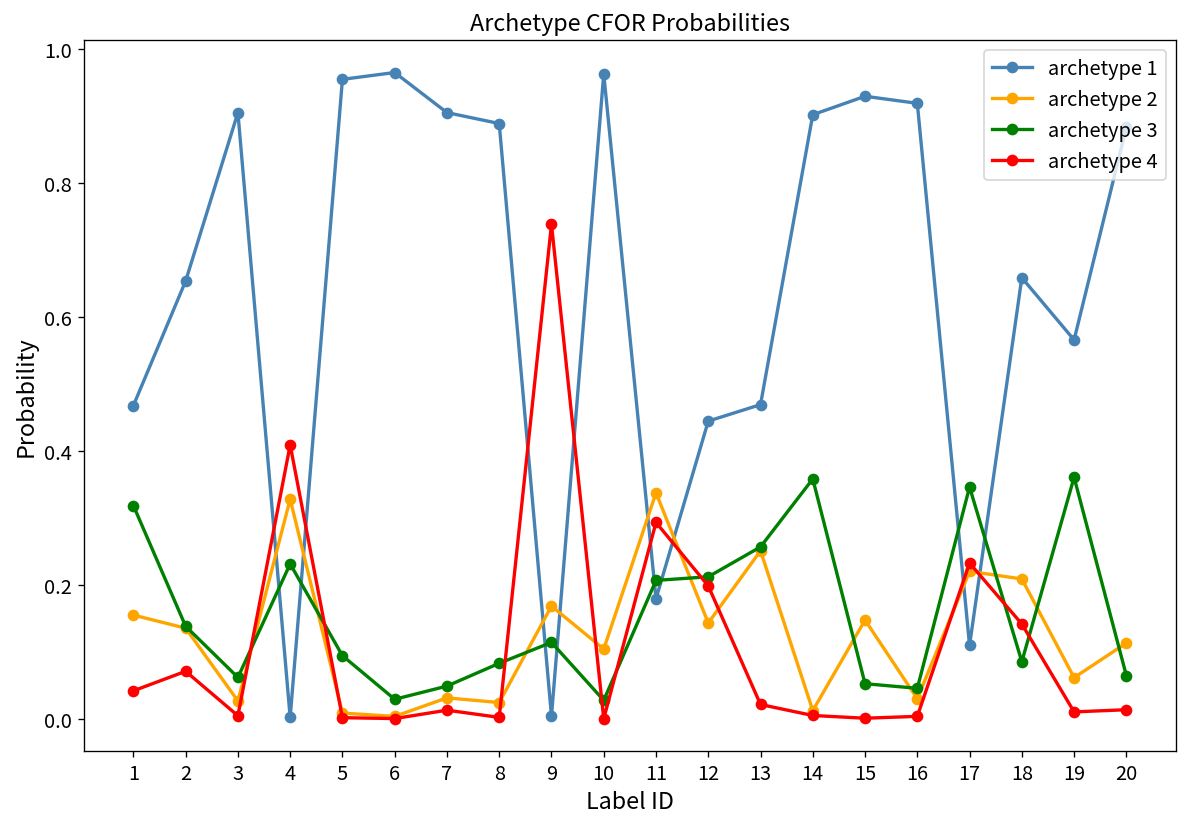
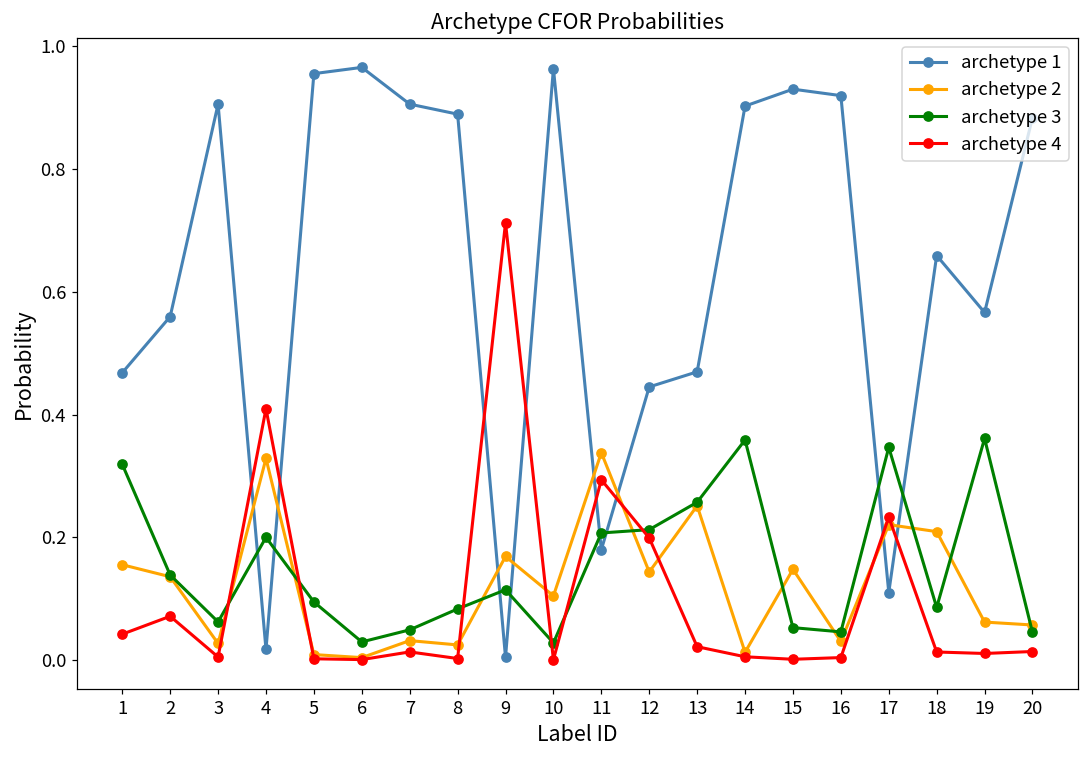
  {
    "archetype 1": {
      "1": 0.47,
-     "2": 0.65,
+     "2": 0.56,
      "3": 0.91,
-     "4": 0.00,
+     "4": 0.02,
      "5": 0.96,
      "6": 0.97,
      "7": 0.91,
      "8": 0.89,
      "9": 0.00,
      "10": 0.96,
      "11": 0.18,
      "12": 0.45,
      "13": 0.47,
      "14": 0.90,
      "15": 0.93,
      "16": 0.92,
      "17": 0.11,
      "18": 0.66,
      "19": 0.57
    },
    "archetype 2": {
      "1": 0.16,
      "3": 0.03,
      "4": 0.33,
      "5": 0.01,
      "7": 0.03,
      "8": 0.02,
      "9": 0.17,
      "10": 0.10,
      "11": 0.34,
      "12": 0.14,
      "13": 0.25,
      "14": 0.01,
      "15": 0.15,
      "16": 0.03,
      "17": 0.22,
      "18": 0.21,
      "19": 0.06,
-     "20": 0.11
+     "20": 0.06
    },
    "archetype 3": {
      "1": 0.32,
      "3": 0.06,
-     "4": 0.23,
+     "4": 0.20,
      "5": 0.09,
      "6": 0.03,
      "7": 0.05,
      "8": 0.08,
      "9": 0.11,
      "10": 0.03,
      "11": 0.21,
      "12": 0.21,
      "13": 0.26,
      "14": 0.36,
      "15": 0.05,
      "16": 0.05,
      "17": 0.35,
      "18": 0.09,
      "19": 0.36,
-     "20": 0.07
+     "20": 0.05
    },
    "archetype 4": {
      "1": 0.04,
      "2": 0.07,
      "3": 0.01,
      "4": 0.41,
      "5": 0.00,
      "7": 0.01,
      "8": 0.00,
-     "9": 0.74,
+     "9": 0.71,
      "10": 0.00,
      "11": 0.29,
      "12": 0.20,
      "13": 0.02,
      "14": 0.01,
      "15": 0.00,
      "16": 0.00,
      "17": 0.23,
-     "18": 0.14,
+     "18": 0.01,
      "19": 0.01,
      "20": 0.01
    }
  }
